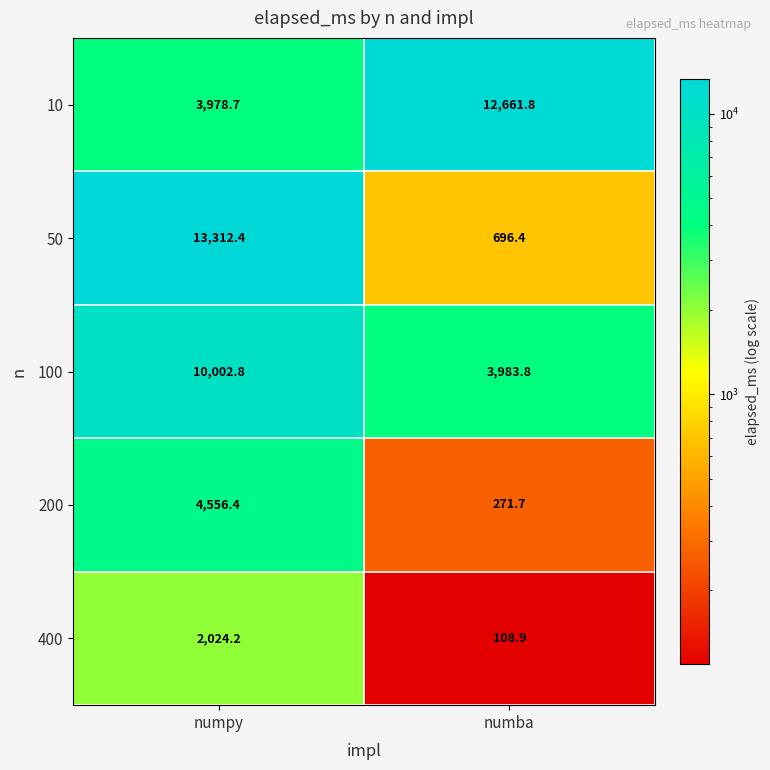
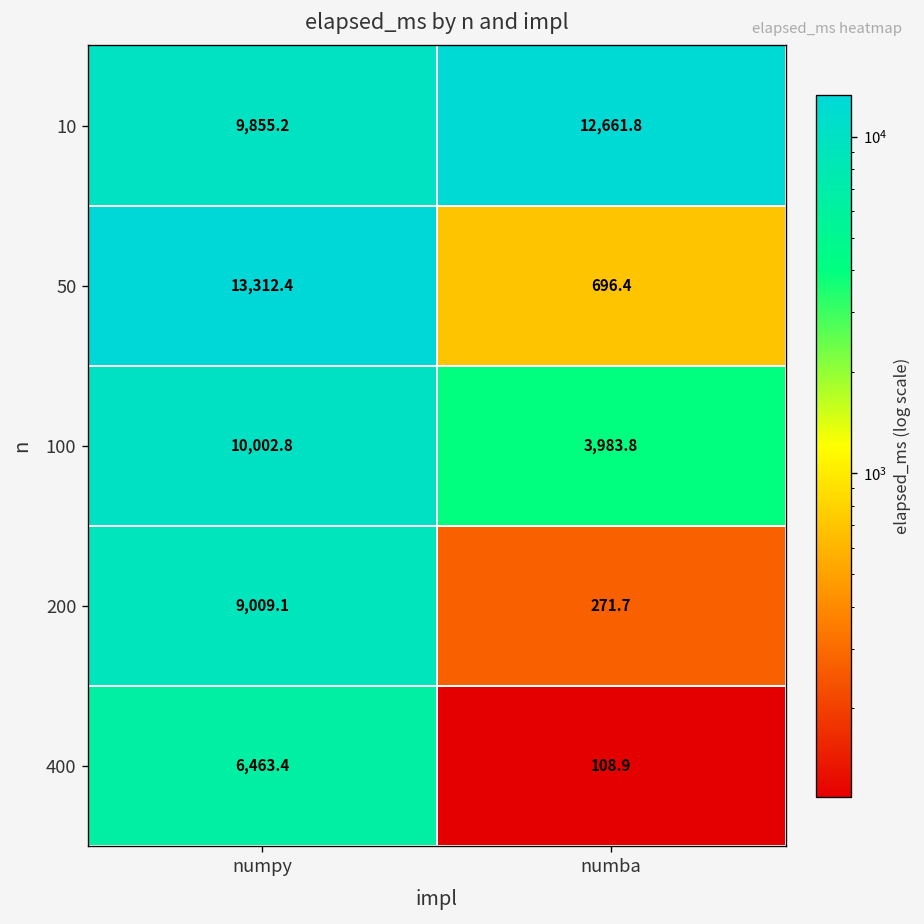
  {
    "10": {
-     "numpy": "3,978.7",
+     "numpy": "9,855.2",
      "numba": "12,661.8"
    },
    "50": {
      "numpy": "13,312.4",
      "numba": "696.4"
    },
    "100": {
      "numpy": "10,002.8",
      "numba": "3,983.8"
    },
    "200": {
-     "numpy": "4,556.4",
+     "numpy": "9,009.1",
      "numba": "271.7"
    },
    "400": {
-     "numpy": "2,024.2",
+     "numpy": "6,463.4",
      "numba": "108.9"
    }
  }
